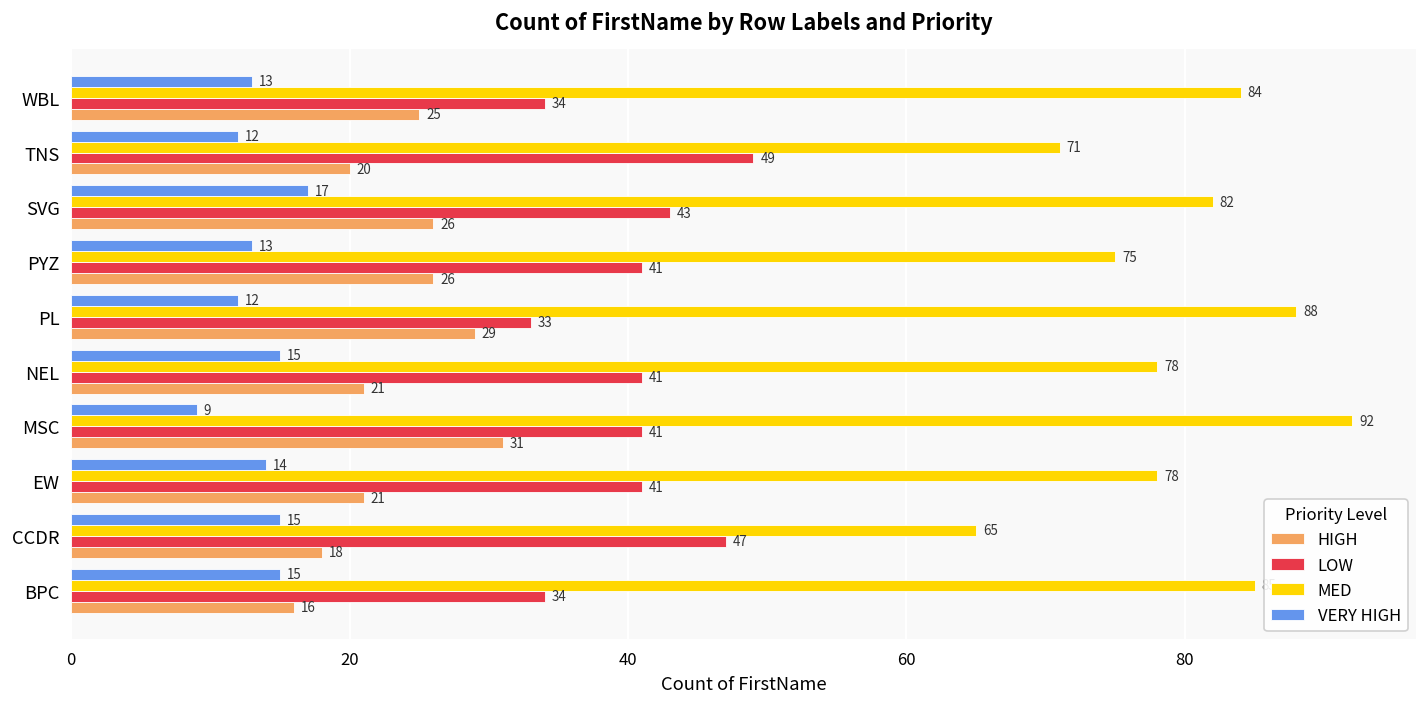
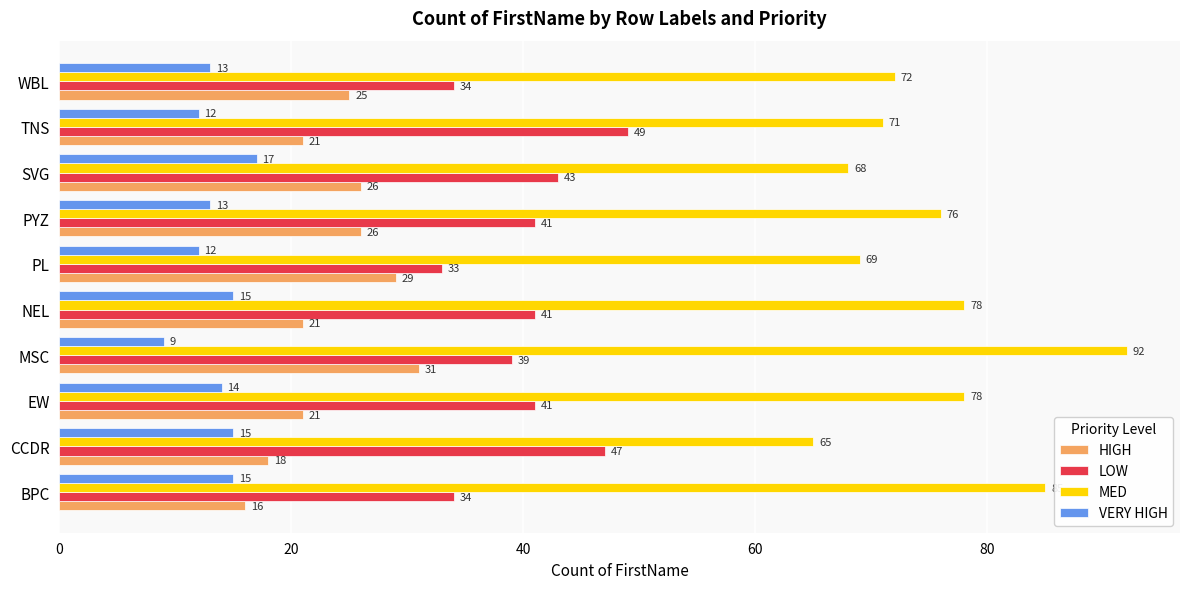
  {
    "HIGH": {
      "WBL": 25,
-     "TNS": 20,
+     "TNS": 21,
      "SVG": 26,
      "PYZ": 26,
      "PL": 29,
      "NEL": 21,
      "MSC": 31,
      "EW": 21,
      "CCDR": 18,
      "BPC": 16
    },
    "LOW": {
      "WBL": 34,
      "TNS": 49,
      "SVG": 43,
      "PYZ": 41,
      "PL": 33,
      "NEL": 41,
-     "MSC": 41,
+     "MSC": 39,
      "EW": 41,
      "CCDR": 47,
      "BPC": 34
    },
    "MED": {
-     "WBL": 84,
+     "WBL": 72,
      "TNS": 71,
-     "SVG": 82,
-     "PYZ": 75,
-     "PL": 88,
+     "SVG": 68,
+     "PYZ": 76,
+     "PL": 69,
      "NEL": 78,
      "MSC": 92,
      "EW": 78,
      "CCDR": 65
    },
    "VERY HIGH": {
      "WBL": 13,
      "TNS": 12,
      "SVG": 17,
      "PYZ": 13,
      "PL": 12,
      "NEL": 15,
      "MSC": 9,
      "EW": 14,
      "CCDR": 15,
      "BPC": 15
    }
  }
